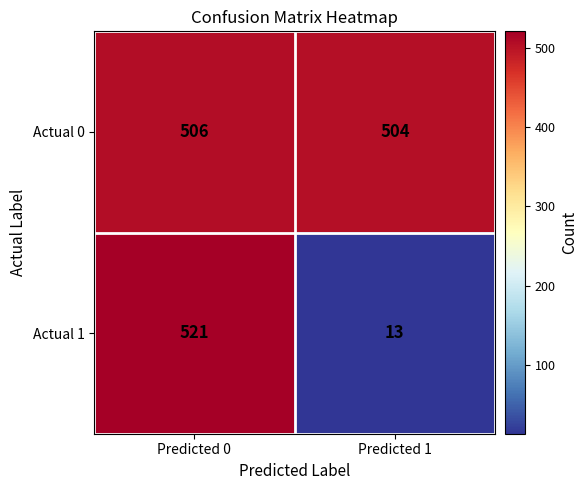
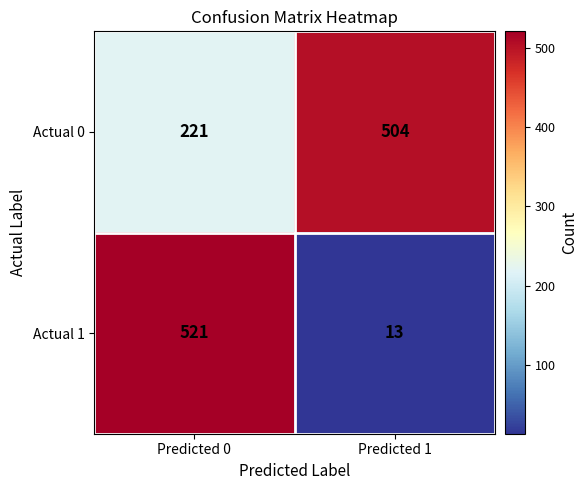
  {
    "Actual 0": {
-     "Predicted 0": 506,
+     "Predicted 0": 221,
      "Predicted 1": 504
    },
    "Actual 1": {
      "Predicted 0": 521,
      "Predicted 1": 13
    }
  }
